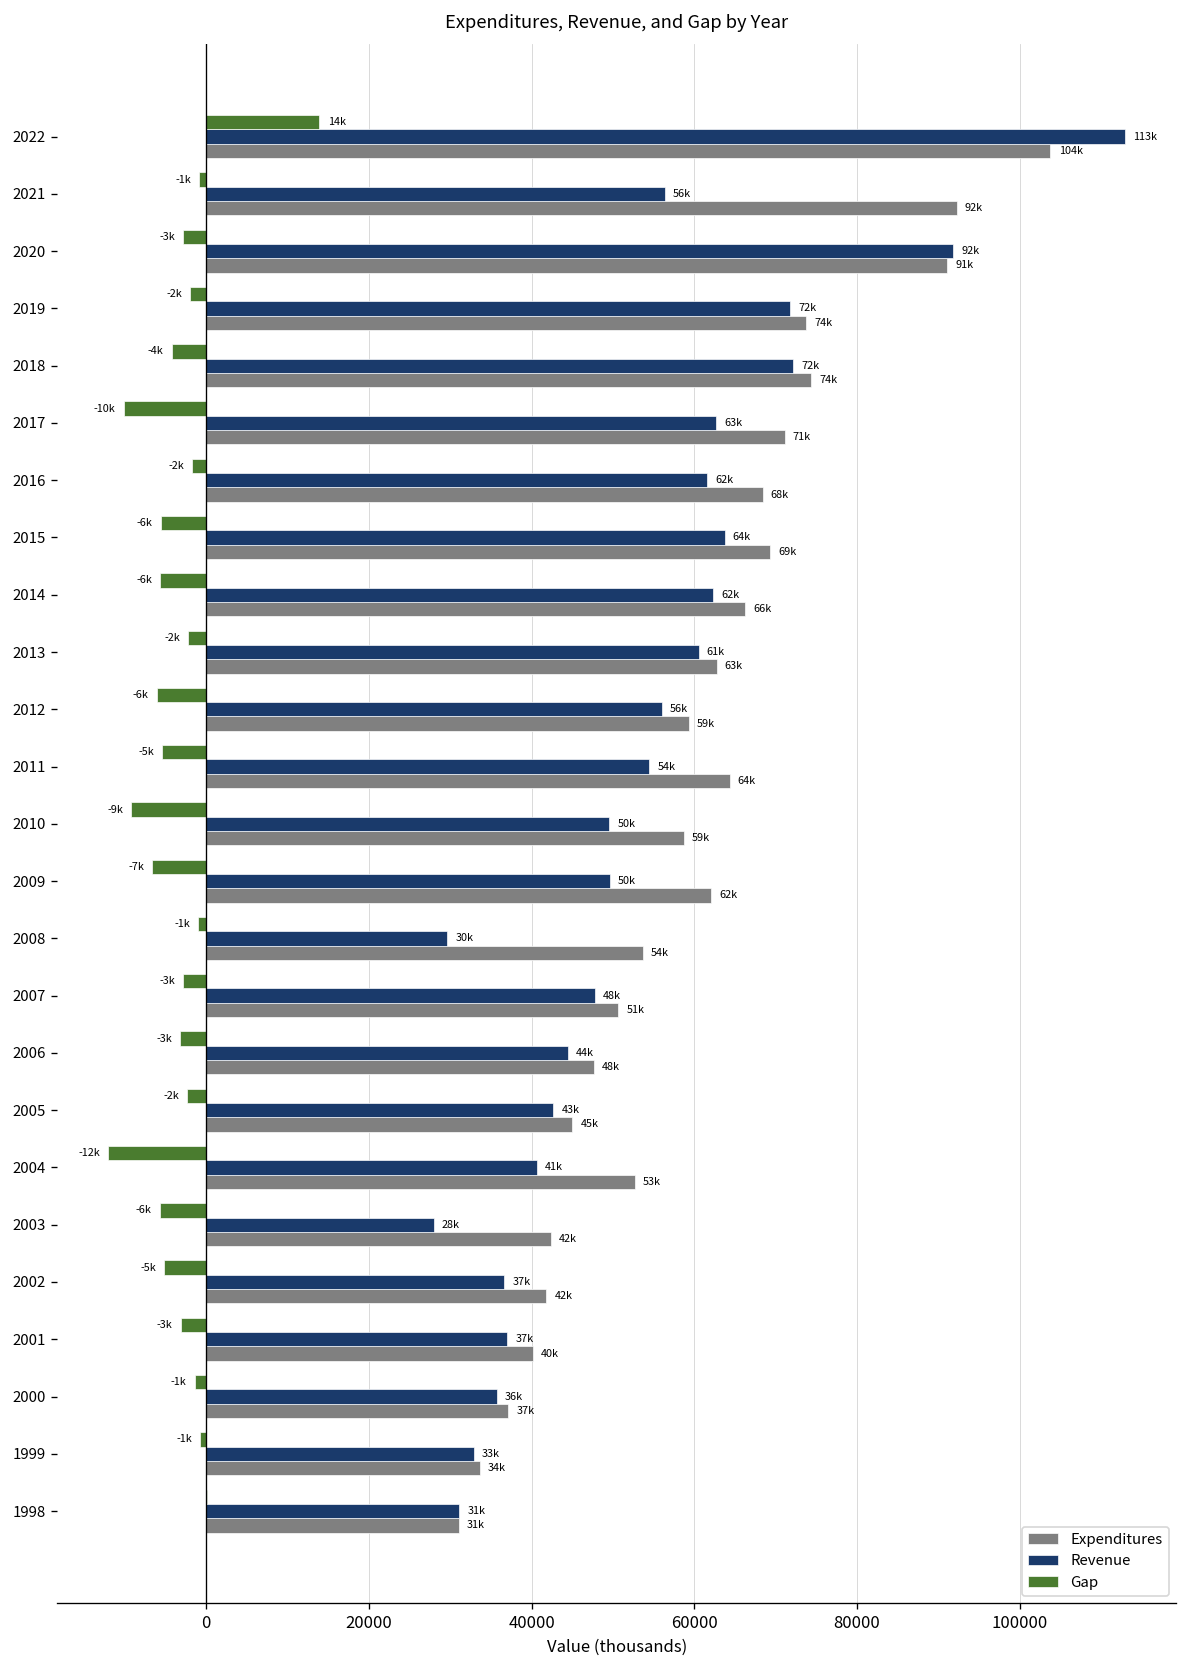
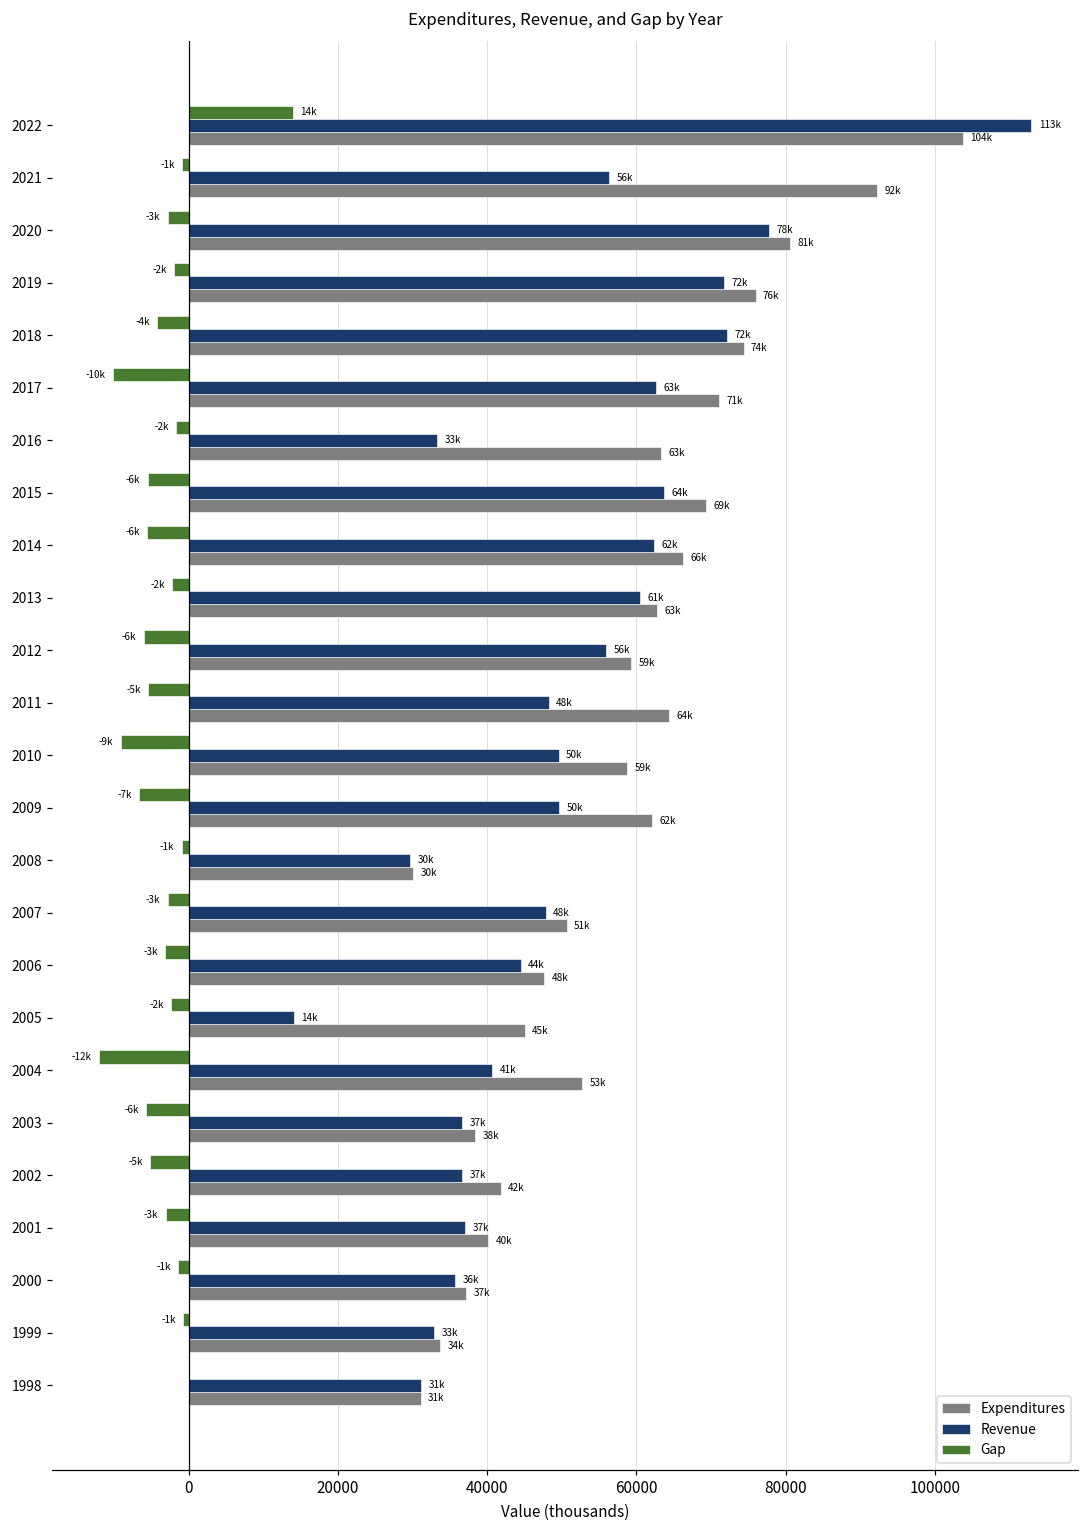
  {
    "Expenditures": {
      "2022": "104k",
      "2021": "92k",
-     "2020": "91k",
-     "2019": "74k",
+     "2020": "81k",
+     "2019": "76k",
      "2018": "74k",
      "2017": "71k",
-     "2016": "68k",
+     "2016": "63k",
      "2015": "69k",
      "2014": "66k",
      "2013": "63k",
      "2012": "59k",
      "2011": "64k",
      "2010": "59k",
      "2009": "62k",
-     "2008": "54k",
+     "2008": "30k",
      "2007": "51k",
      "2006": "48k",
      "2005": "45k",
      "2004": "53k",
-     "2003": "42k",
+     "2003": "38k",
      "2002": "42k",
      "2001": "40k",
      "2000": "37k",
      "1999": "34k",
      "1998": "31k"
    },
    "Revenue": {
      "2022": "113k",
      "2021": "56k",
-     "2020": "92k",
+     "2020": "78k",
      "2019": "72k",
      "2018": "72k",
      "2017": "63k",
-     "2016": "62k",
+     "2016": "33k",
      "2015": "64k",
      "2014": "62k",
      "2013": "61k",
      "2012": "56k",
-     "2011": "54k",
+     "2011": "48k",
      "2010": "50k",
      "2009": "50k",
      "2008": "30k",
      "2007": "48k",
      "2006": "44k",
-     "2005": "43k",
+     "2005": "14k",
      "2004": "41k",
-     "2003": "28k",
+     "2003": "37k",
      "2002": "37k",
      "2001": "37k",
      "2000": "36k",
      "1999": "33k",
      "1998": "31k"
    },
    "Gap": {
      "2022": "14k",
      "2021": "-1k",
      "2020": "-3k",
      "2019": "-2k",
      "2018": "-4k",
      "2017": "-10k",
      "2016": "-2k",
      "2015": "-6k",
      "2014": "-6k",
      "2013": "-2k",
      "2012": "-6k",
      "2011": "-5k",
      "2010": "-9k",
      "2009": "-7k",
      "2008": "-1k",
      "2007": "-3k",
      "2006": "-3k",
      "2005": "-2k",
      "2004": "-12k",
      "2003": "-6k",
      "2002": "-5k",
      "2001": "-3k",
      "2000": "-1k",
      "1999": "-1k"
    }
  }
